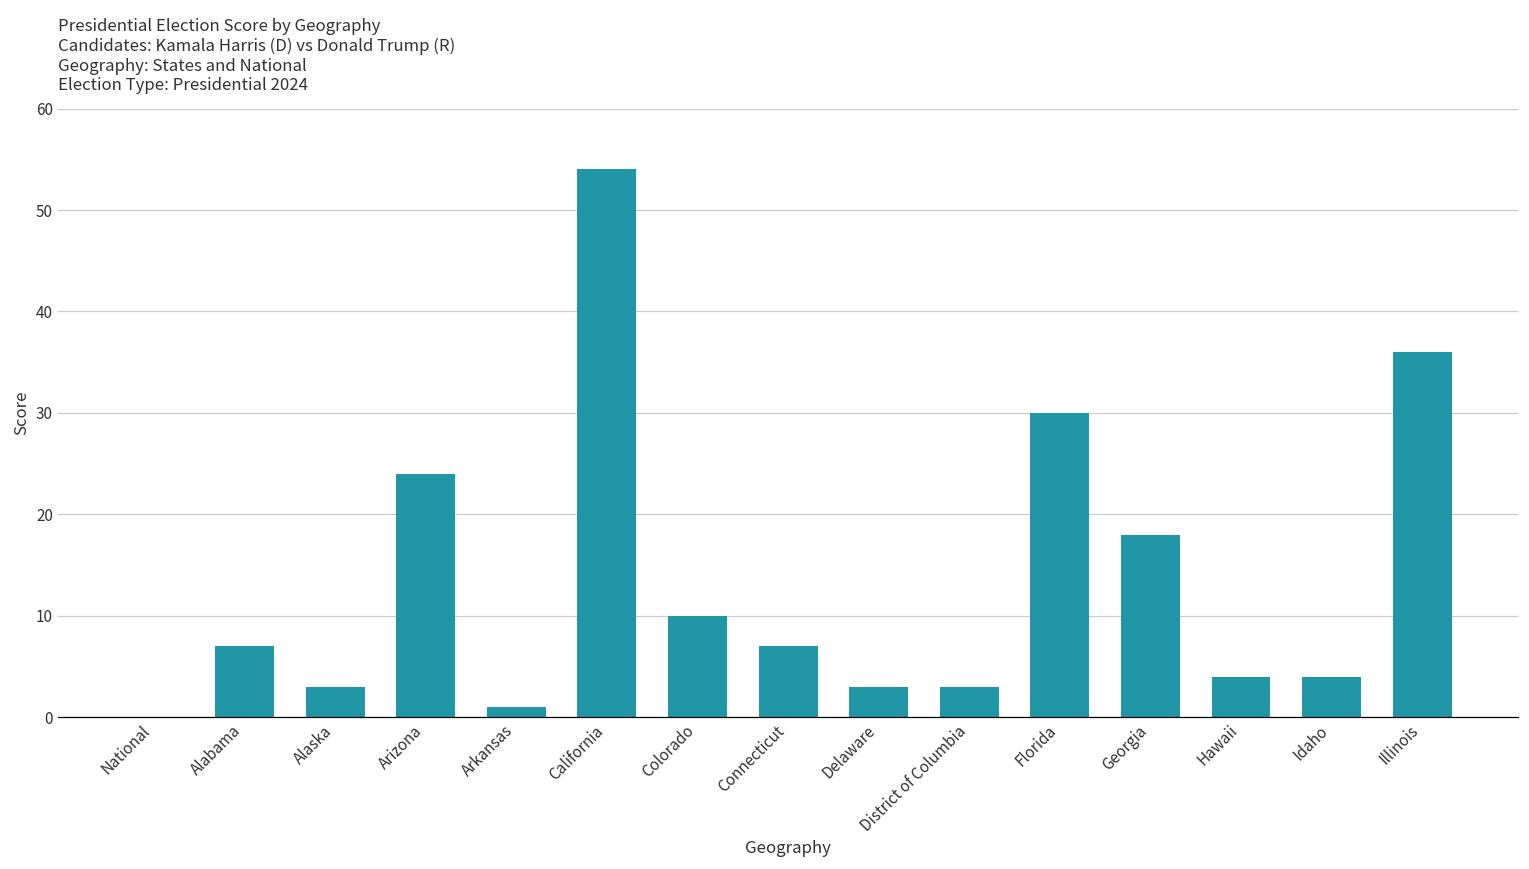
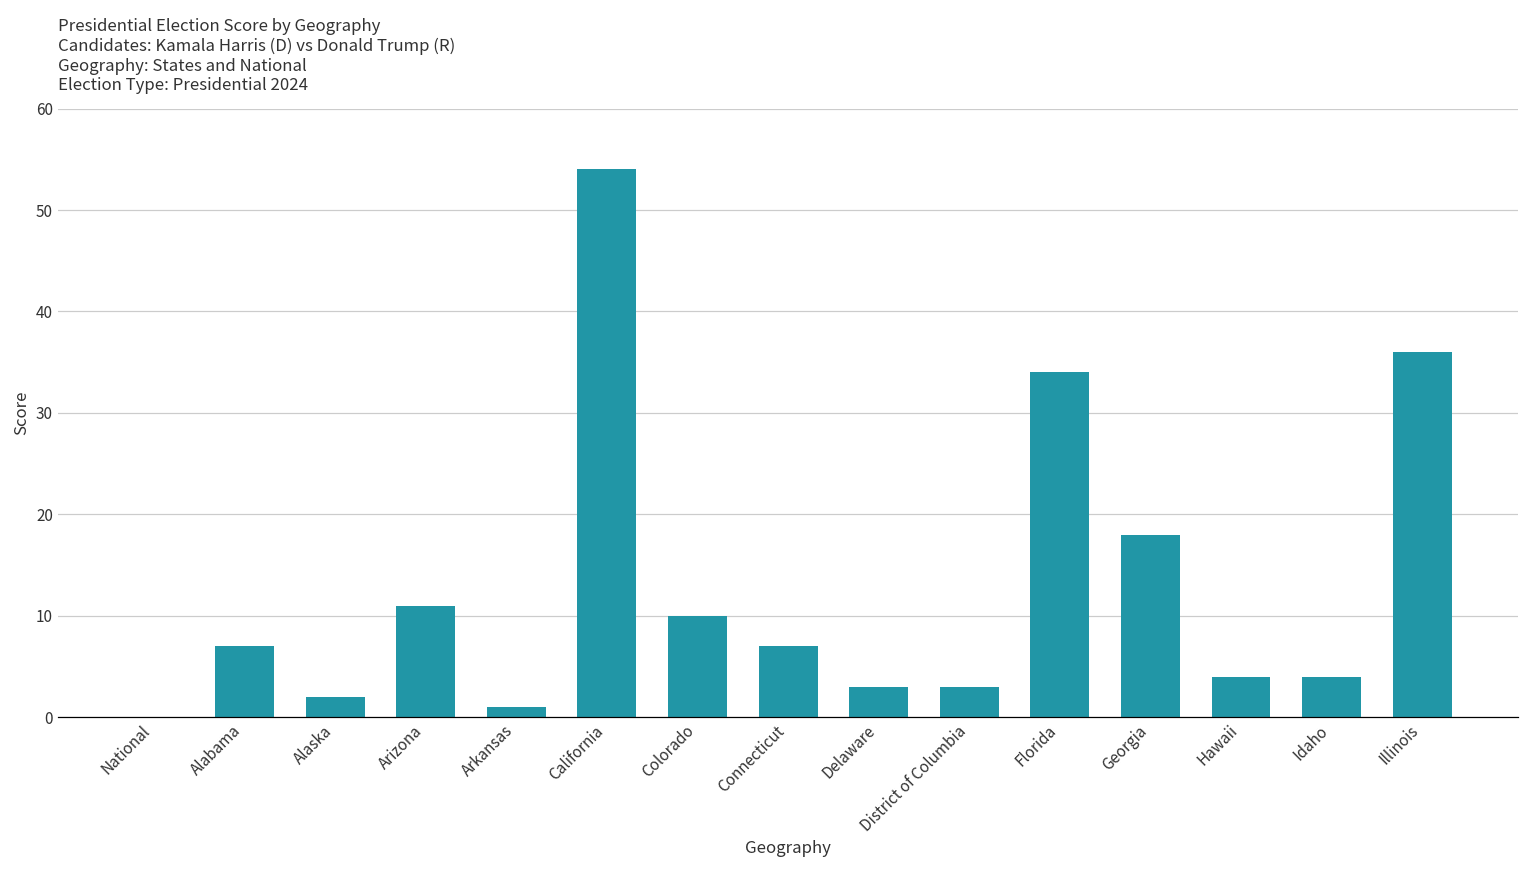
  {
    "National": 0,
    "Alabama": 7,
-   "Alaska": 3,
-   "Arizona": 24,
+   "Alaska": 2,
+   "Arizona": 11,
    "Arkansas": 1,
    "California": 54,
    "Colorado": 10,
    "Connecticut": 7,
    "Delaware": 3,
    "District of Columbia": 3,
-   "Florida": 30,
+   "Florida": 34,
    "Georgia": 18,
    "Hawaii": 4,
    "Idaho": 4,
    "Illinois": 36
  }
